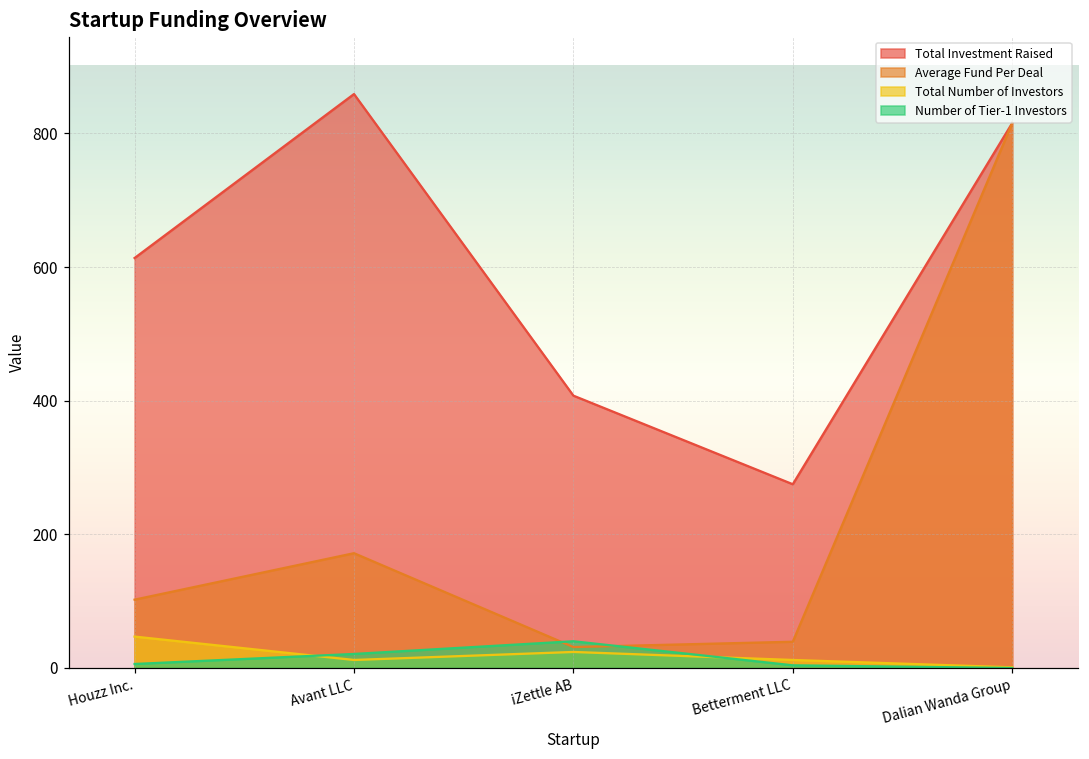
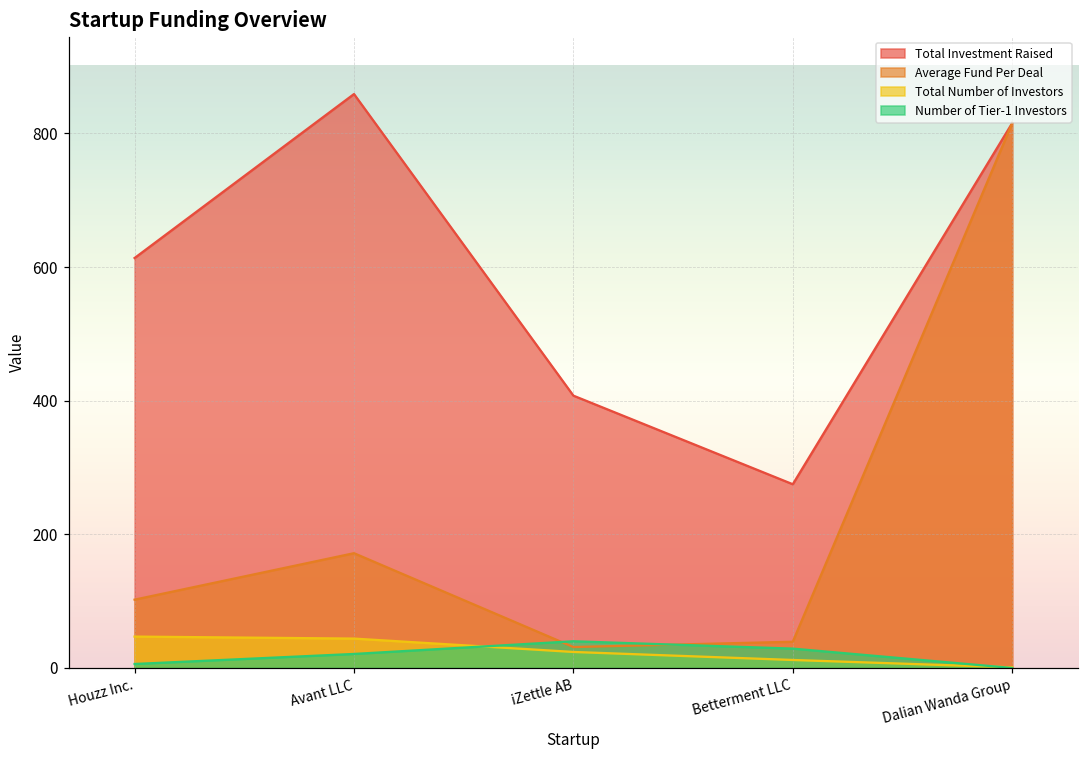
  {
    "Total Number of Investors": {
      "Houzz Inc.": 50,
-     "Avant LLC": 10,
+     "Avant LLC": 40,
      "iZettle AB": 20,
      "Betterment LLC": 10
    },
    "Number of Tier-1 Investors": {
      "Houzz Inc.": 10,
      "Avant LLC": 20,
      "iZettle AB": 40,
-     "Betterment LLC": 0
+     "Betterment LLC": 30
    }
  }
